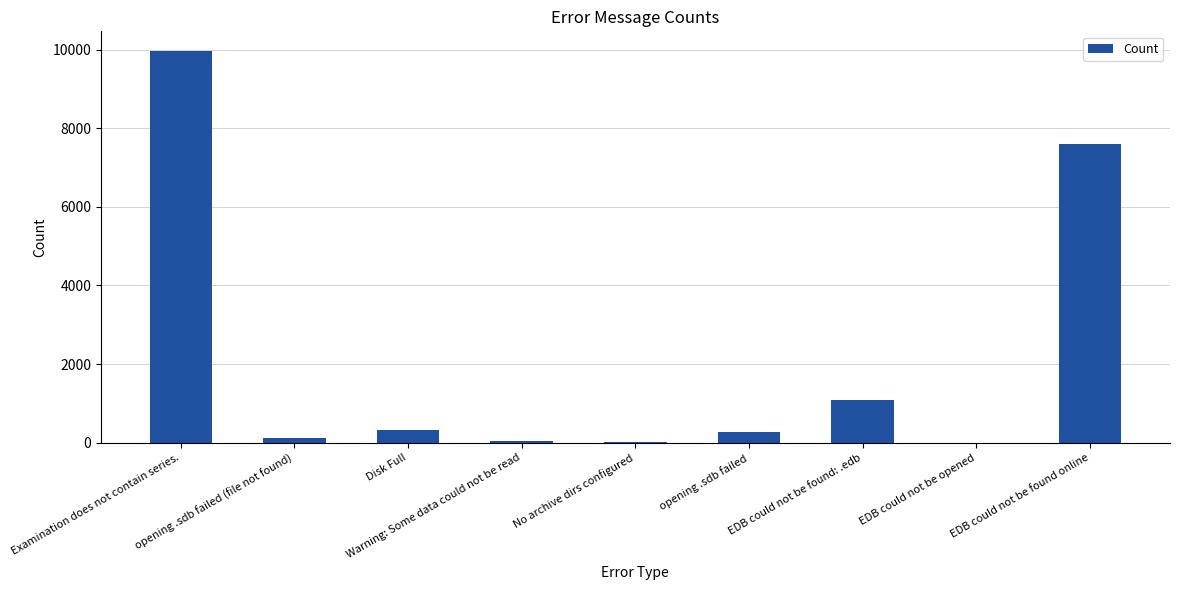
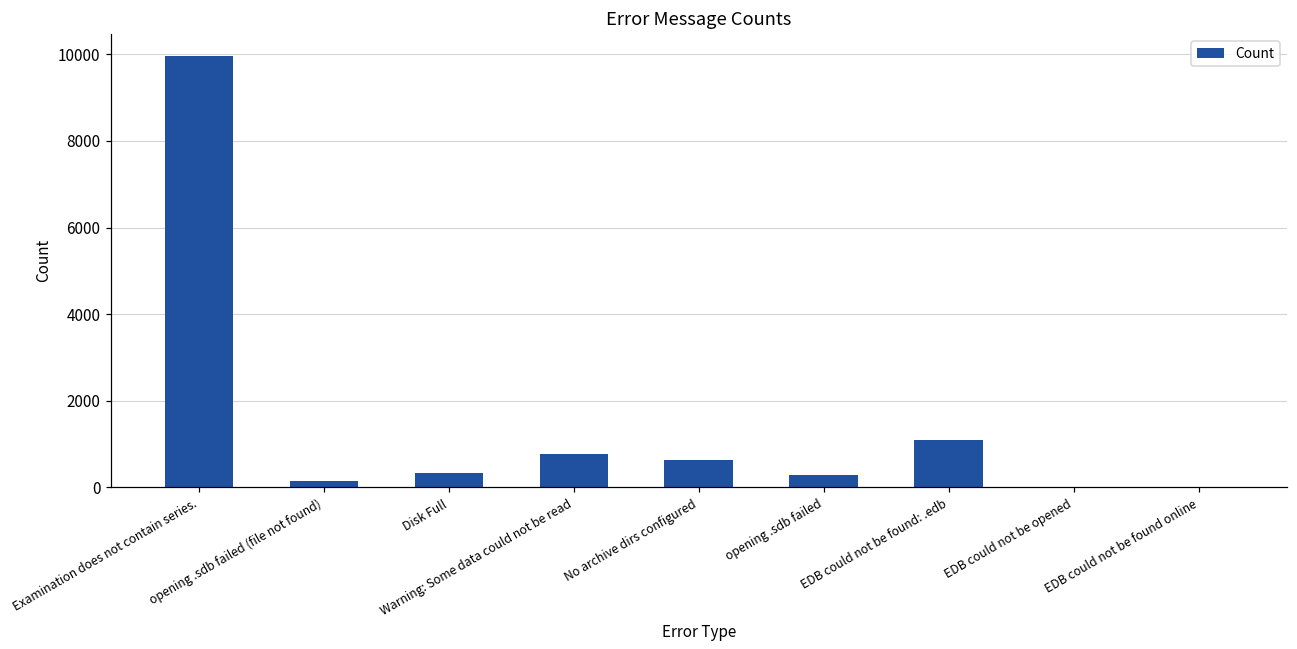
  {
    "Examination does not contain series.": 10000,
    "opening .sdb failed (file not found)": 100,
    "Disk Full": 300,
-   "Warning: Some data could not be read": 100,
-   "No archive dirs configured": 0,
+   "Warning: Some data could not be read": 800,
+   "No archive dirs configured": 600,
    "opening .sdb failed": 300,
    "EDB could not be found: .edb": 1100,
-   "EDB could not be found online": 7600
+   "EDB could not be found online": 0
  }
